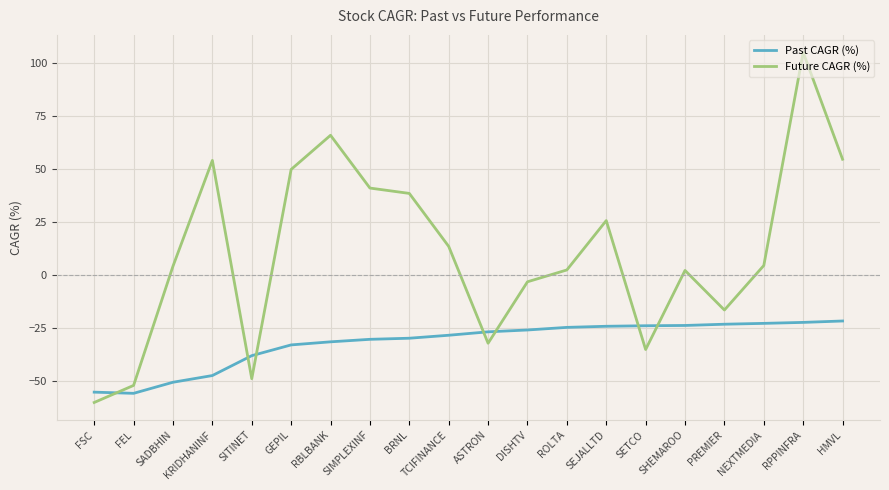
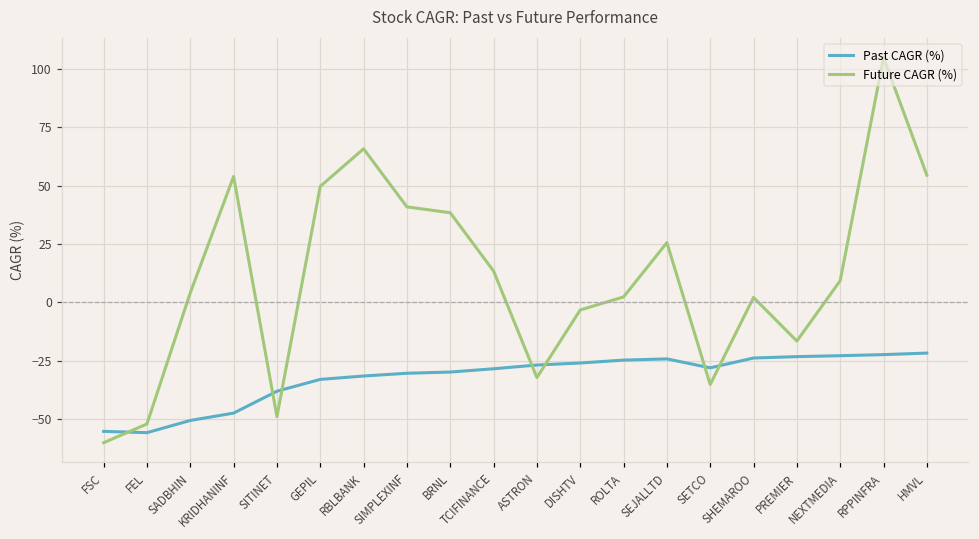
  {
    "Past CAGR (%)": {
      "FSC": -55,
      "FEL": -56,
      "SADBHIN": -51,
      "KRIDHANINF": -47,
      "SITINET": -38,
      "GEPIL": -33,
      "RBLBANK": -32,
      "SIMPLEXINF": -30,
      "BRNL": -30,
      "TCIFINANCE": -28,
      "ASTRON": -27,
      "DISHTV": -26,
      "ROLTA": -25,
      "SEJALLTD": -24,
-     "SETCO": -24,
+     "SETCO": -28,
      "SHEMAROO": -24,
      "PREMIER": -23,
      "NEXTMEDIA": -23,
      "RPPINFRA": -22,
      "HMVL": -22
    },
    "Future CAGR (%)": {
      "FSC": -60,
      "FEL": -52,
      "SADBHIN": 4,
      "KRIDHANINF": 54,
      "SITINET": -49,
      "GEPIL": 50,
      "RBLBANK": 66,
      "SIMPLEXINF": 41,
      "BRNL": 38,
      "TCIFINANCE": 13,
      "ASTRON": -32,
      "DISHTV": -3,
      "ROLTA": 2,
      "SEJALLTD": 26,
      "SETCO": -35,
      "SHEMAROO": 2,
      "PREMIER": -17,
-     "NEXTMEDIA": 4,
+     "NEXTMEDIA": 9,
      "HMVL": 54
    }
  }
